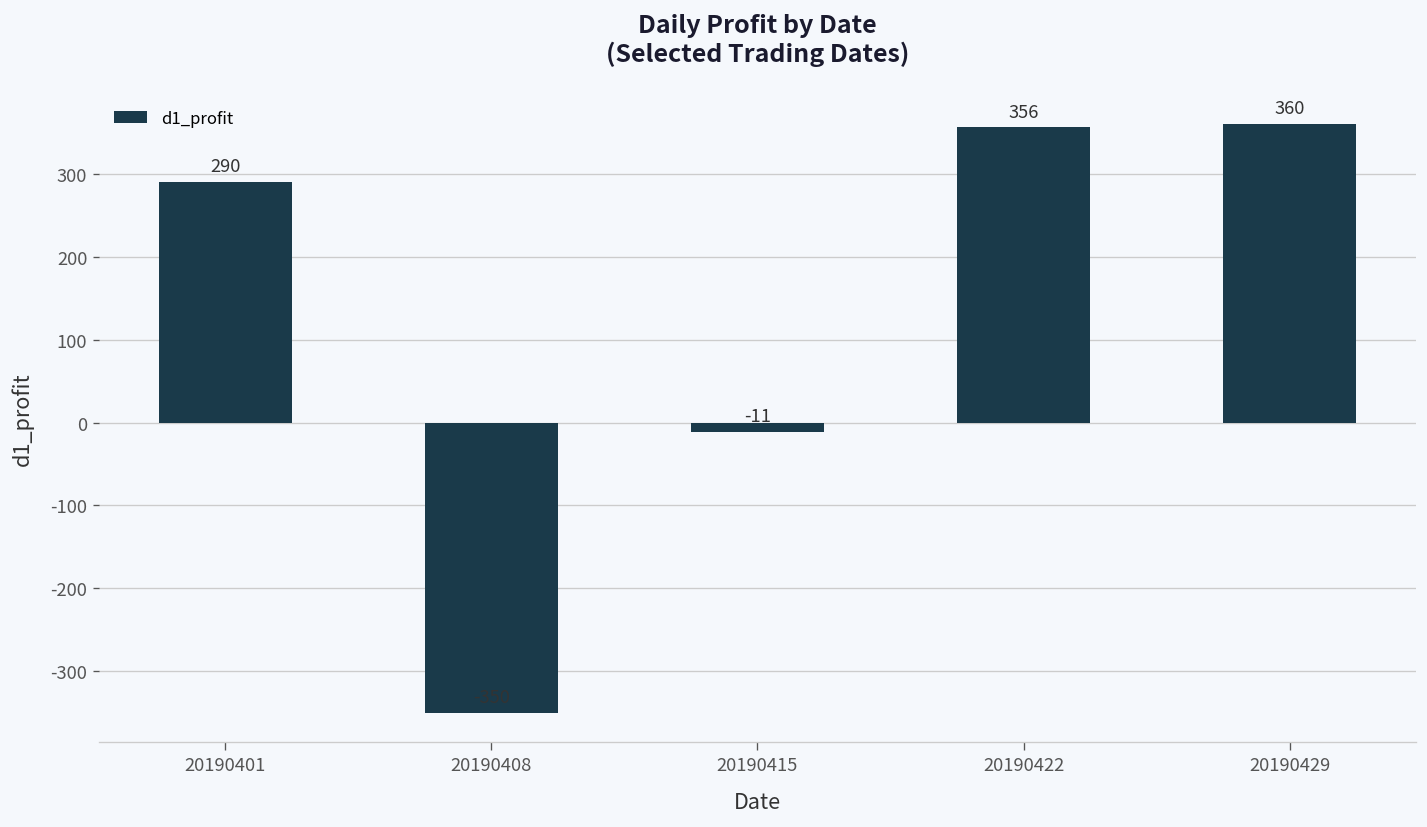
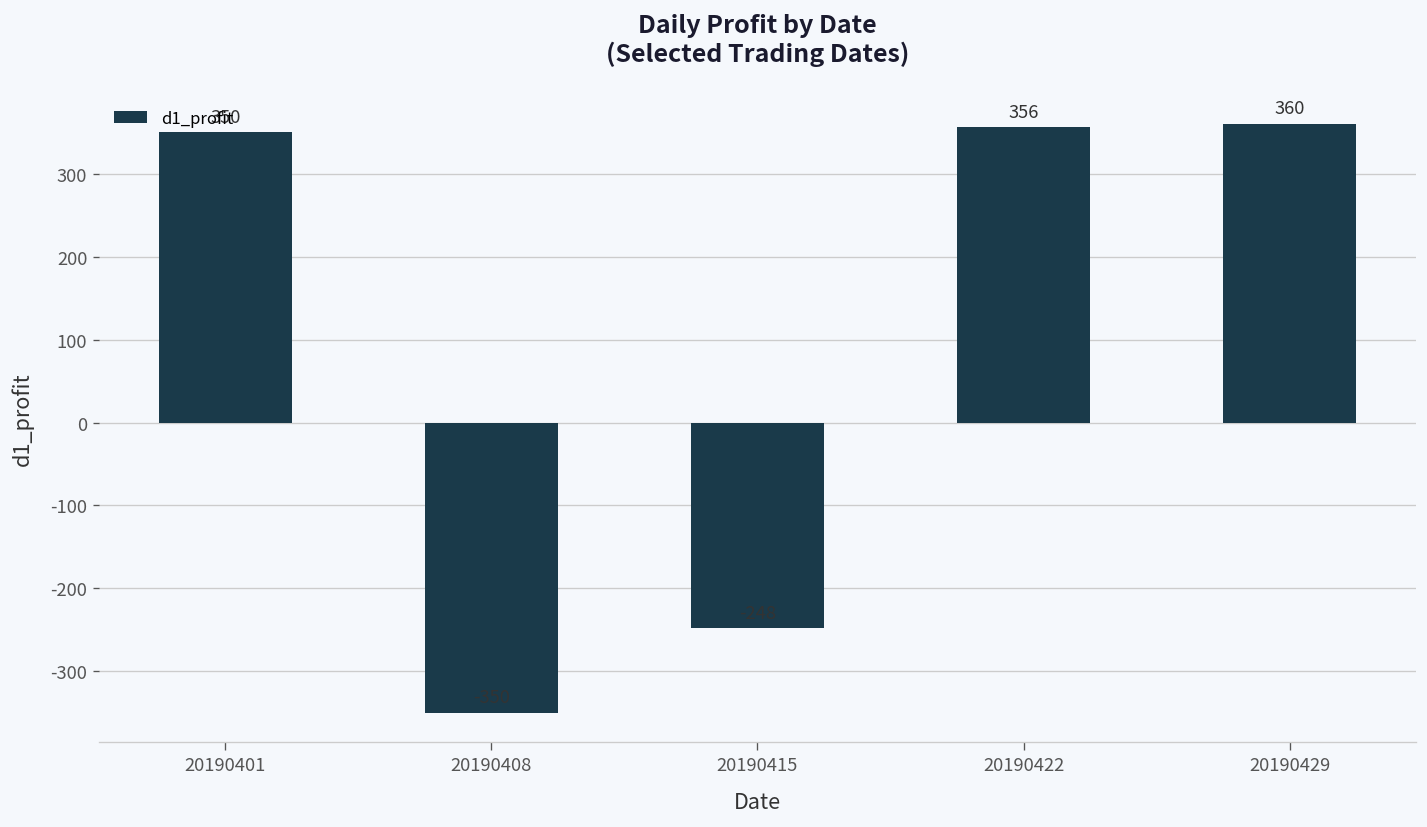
  {
-   "20190401": 290,
-   "20190415": -10,
+   "20190401": 350,
+   "20190415": -250,
    "20190422": 356,
    "20190429": 360
  }
